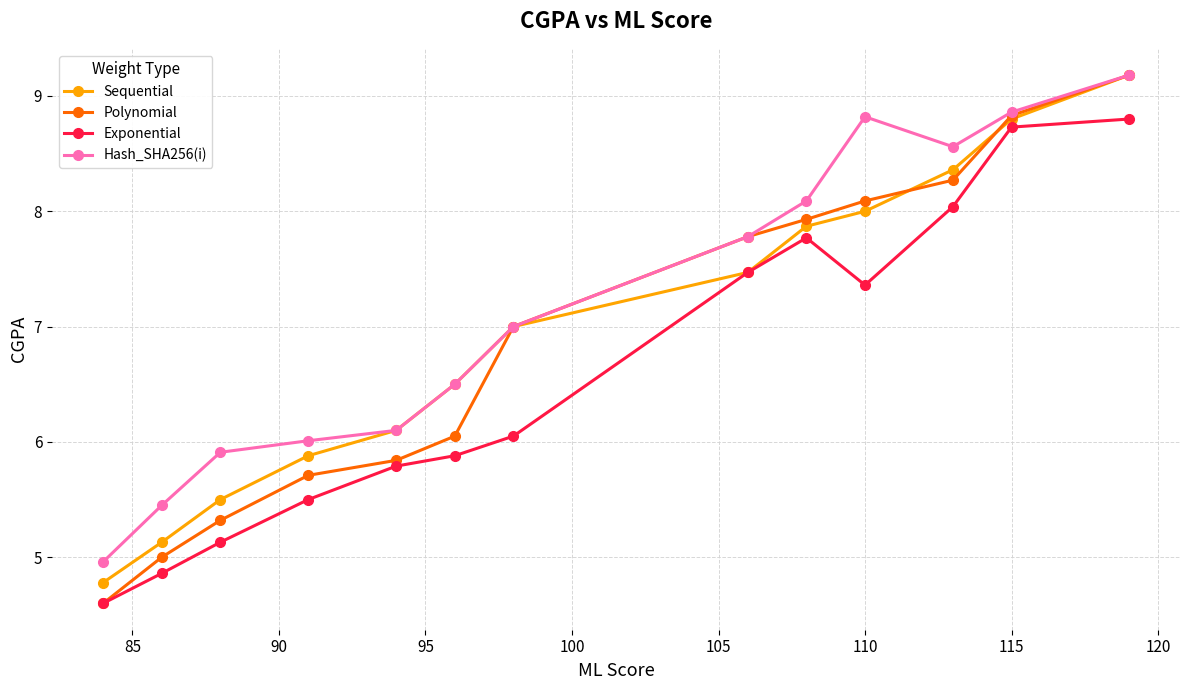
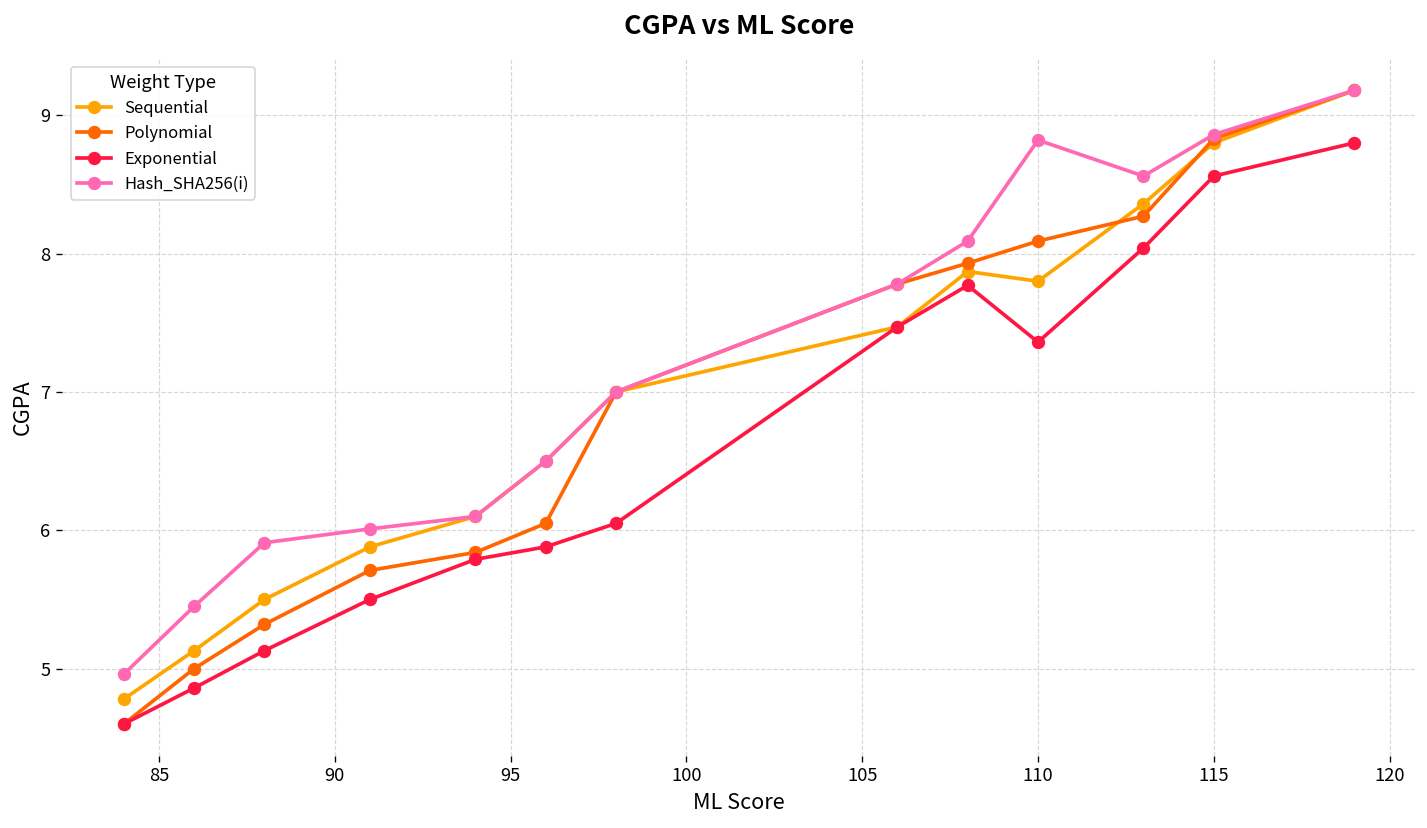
  {
    "Sequential": {
-     "110": 8.0,
+     "110": 7.8,
      "115": 8.8
    },
    "Polynomial": {
      "110": 8.09,
      "115": 8.83
    },
    "Exponential": {
      "110": 7.36,
-     "115": 8.73
+     "115": 8.56
    },
    "Hash_SHA256(i)": {
      "110": 8.82,
      "115": 8.86
    }
  }
